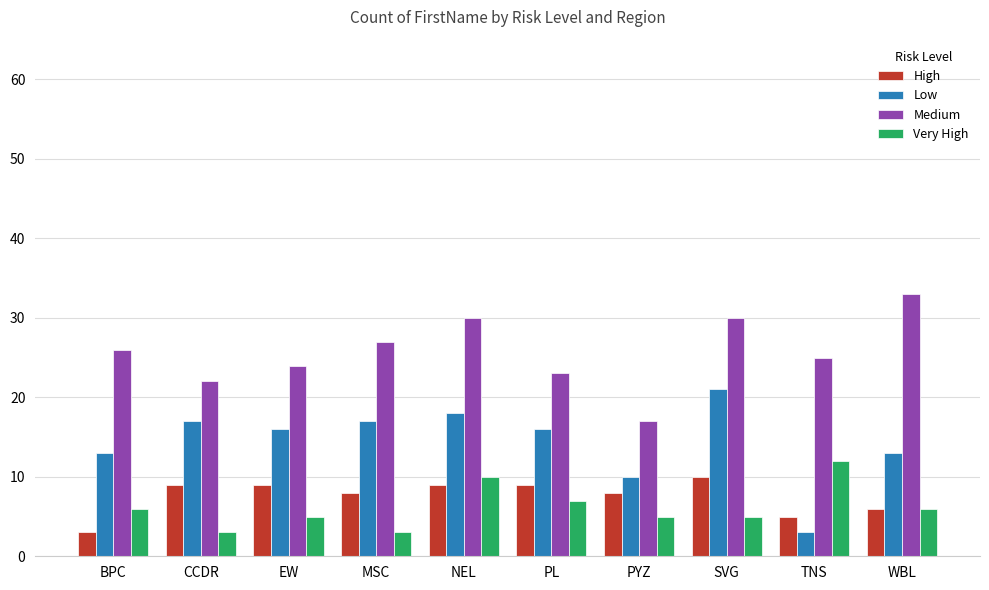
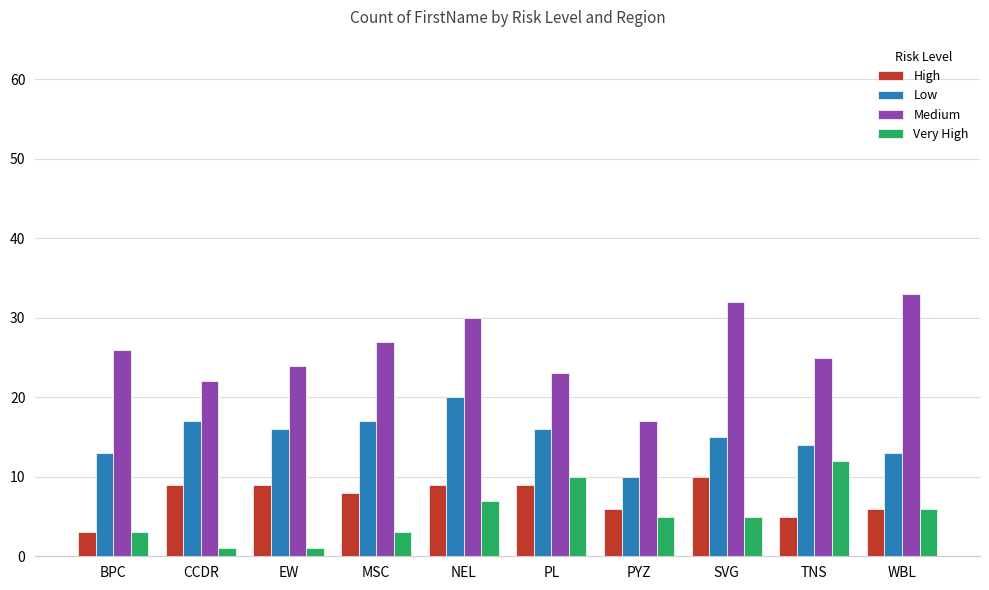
  {
    "High": {
      "BPC": 3,
      "CCDR": 9,
      "EW": 9,
      "MSC": 8,
      "NEL": 9,
      "PL": 9,
-     "PYZ": 8,
+     "PYZ": 6,
      "SVG": 10,
      "TNS": 5,
      "WBL": 6
    },
    "Low": {
      "BPC": 13,
      "CCDR": 17,
      "EW": 16,
      "MSC": 17,
-     "NEL": 18,
+     "NEL": 20,
      "PL": 16,
      "PYZ": 10,
-     "SVG": 21,
-     "TNS": 3,
+     "SVG": 15,
+     "TNS": 14,
      "WBL": 13
    },
    "Medium": {
      "BPC": 26,
      "CCDR": 22,
      "EW": 24,
      "MSC": 27,
      "NEL": 30,
      "PL": 23,
      "PYZ": 17,
-     "SVG": 30,
+     "SVG": 32,
      "TNS": 25,
      "WBL": 33
    },
    "Very High": {
-     "BPC": 6,
-     "CCDR": 3,
-     "EW": 5,
+     "BPC": 3,
+     "CCDR": 1,
+     "EW": 1,
      "MSC": 3,
-     "NEL": 10,
-     "PL": 7,
+     "NEL": 7,
+     "PL": 10,
      "PYZ": 5,
      "SVG": 5,
      "TNS": 12,
      "WBL": 6
    }
  }
